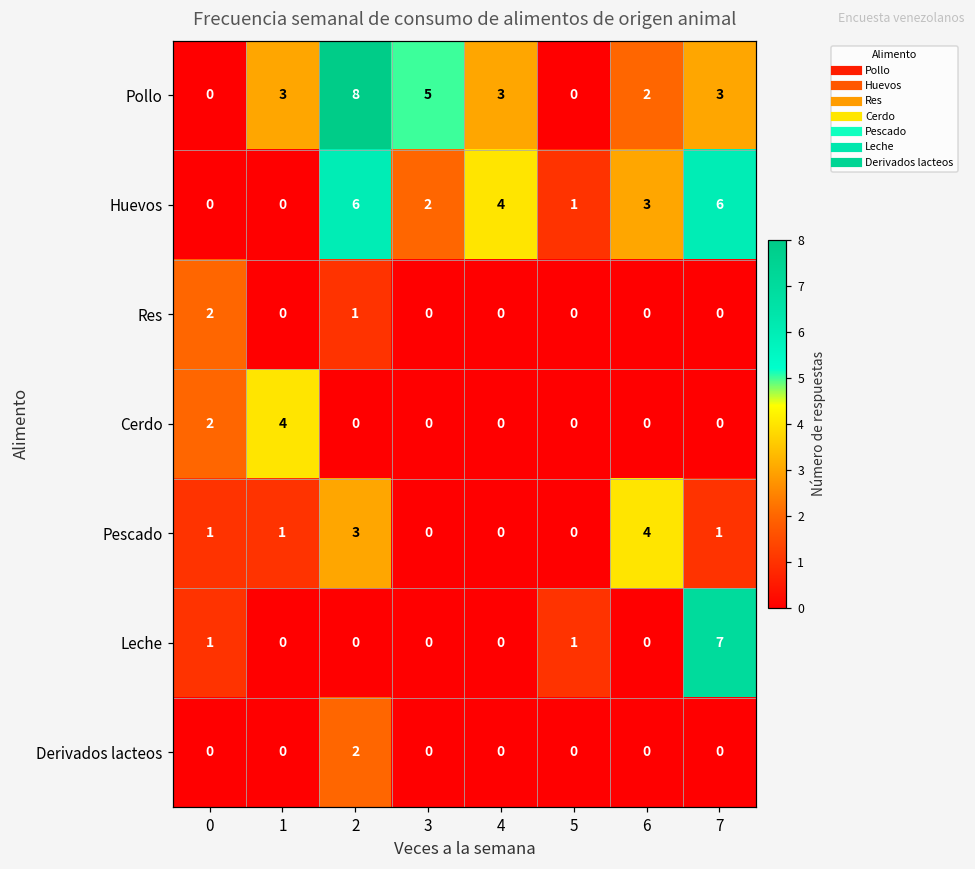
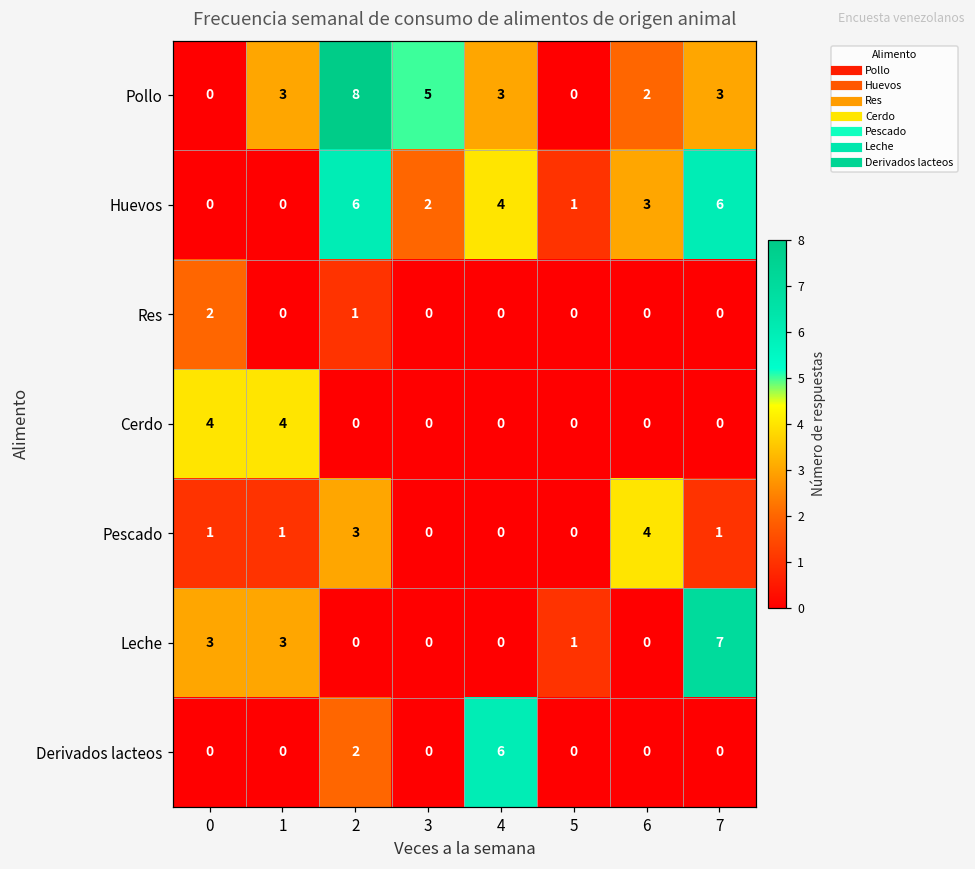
  {
    "Pollo": {
      "0": 0,
      "1": 3,
      "2": 8,
      "3": 5,
      "4": 3,
      "5": 0,
      "6": 2,
      "7": 3
    },
    "Huevos": {
      "0": 0,
      "1": 0,
      "2": 6,
      "3": 2,
      "4": 4,
      "5": 1,
      "6": 3,
      "7": 6
    },
    "Res": {
      "0": 2,
      "1": 0,
      "2": 1,
      "3": 0,
      "4": 0,
      "5": 0,
      "6": 0,
      "7": 0
    },
    "Cerdo": {
-     "0": 2,
+     "0": 4,
      "1": 4,
      "2": 0,
      "3": 0,
      "4": 0,
      "5": 0,
      "6": 0,
      "7": 0
    },
    "Pescado": {
      "0": 1,
      "1": 1,
      "2": 3,
      "3": 0,
      "4": 0,
      "5": 0,
      "6": 4,
      "7": 1
    },
    "Leche": {
-     "0": 1,
-     "1": 0,
+     "0": 3,
+     "1": 3,
      "2": 0,
      "3": 0,
      "4": 0,
      "5": 1,
      "6": 0,
      "7": 7
    },
    "Derivados lacteos": {
      "0": 0,
      "1": 0,
      "2": 2,
      "3": 0,
-     "4": 0,
+     "4": 6,
      "5": 0,
      "6": 0,
      "7": 0
    }
  }
